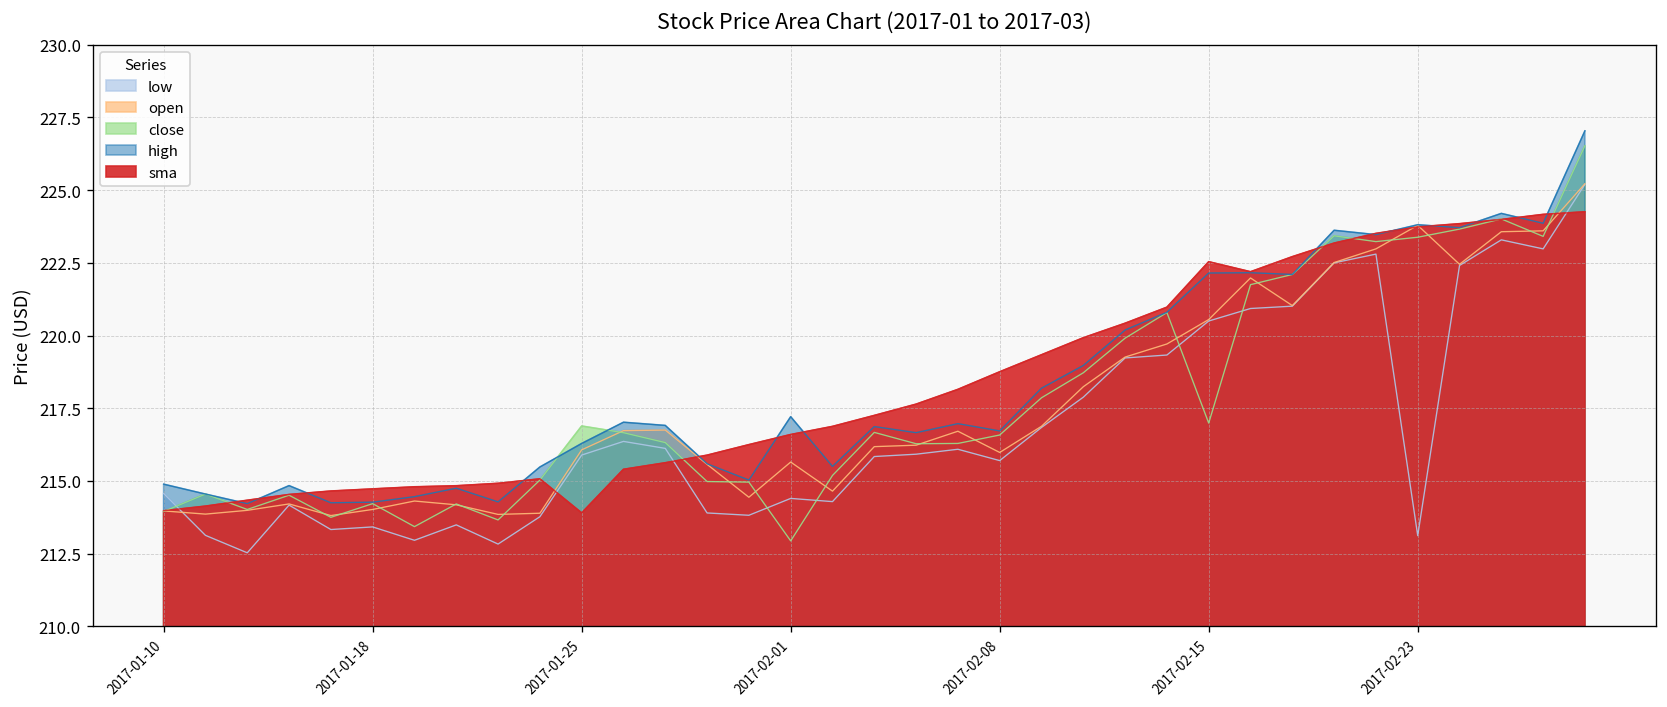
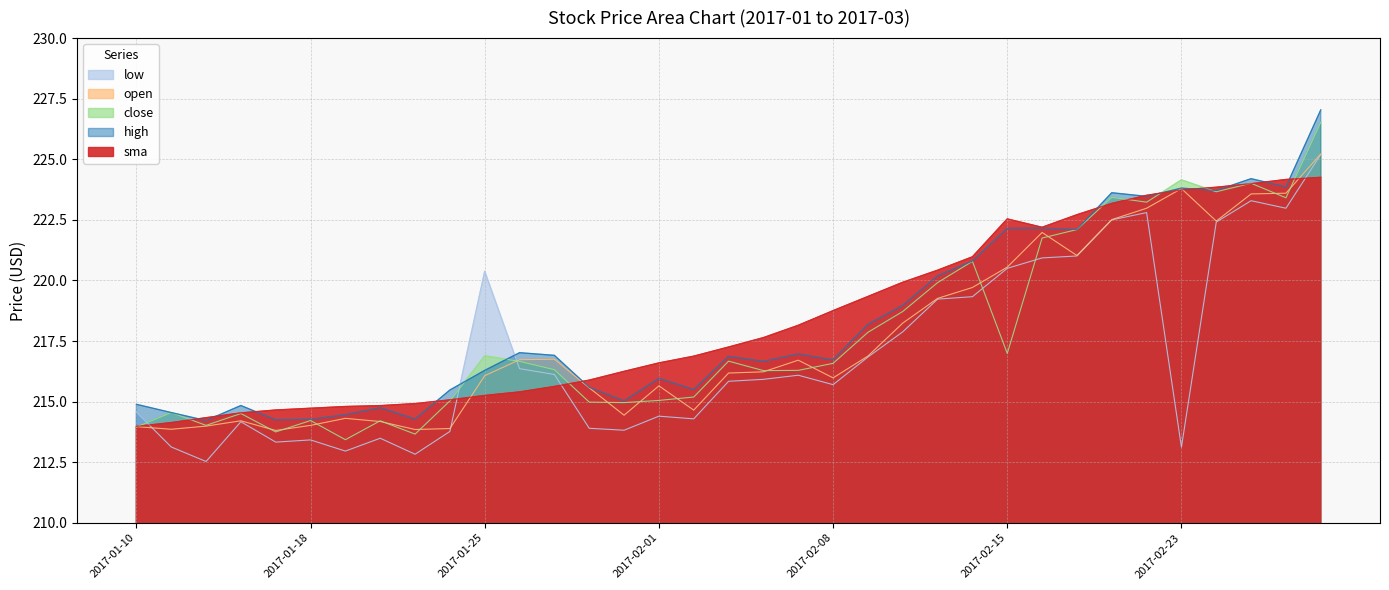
  {
    "low": {
      "2017-01-10": 214.6,
      "2017-01-18": 213.4,
-     "2017-01-25": 215.9,
+     "2017-01-25": 220.4,
      "2017-02-01": 214.4,
      "2017-02-08": 215.7,
      "2017-02-23": 213.1
    },
    "open": {
      "2017-01-18": 214.0,
      "2017-01-25": 216.1,
      "2017-02-01": 215.7,
      "2017-02-08": 216.0
    },
    "close": {
      "2017-01-25": 216.9,
-     "2017-02-01": 212.9,
+     "2017-02-01": 215.1,
      "2017-02-08": 216.6,
      "2017-02-15": 217.0,
-     "2017-02-23": 223.4
+     "2017-02-23": 224.2
    },
    "high": {
      "2017-01-10": 214.9,
      "2017-01-25": 216.3,
-     "2017-02-01": 217.2,
+     "2017-02-01": 216.0,
      "2017-02-08": 216.7,
      "2017-02-15": 222.2
    },
    "sma": {
      "2017-01-18": 214.7,
-     "2017-01-25": 213.9,
+     "2017-01-25": 215.3,
      "2017-02-01": 216.6,
      "2017-02-08": 218.8,
      "2017-02-15": 222.5
    }
  }
